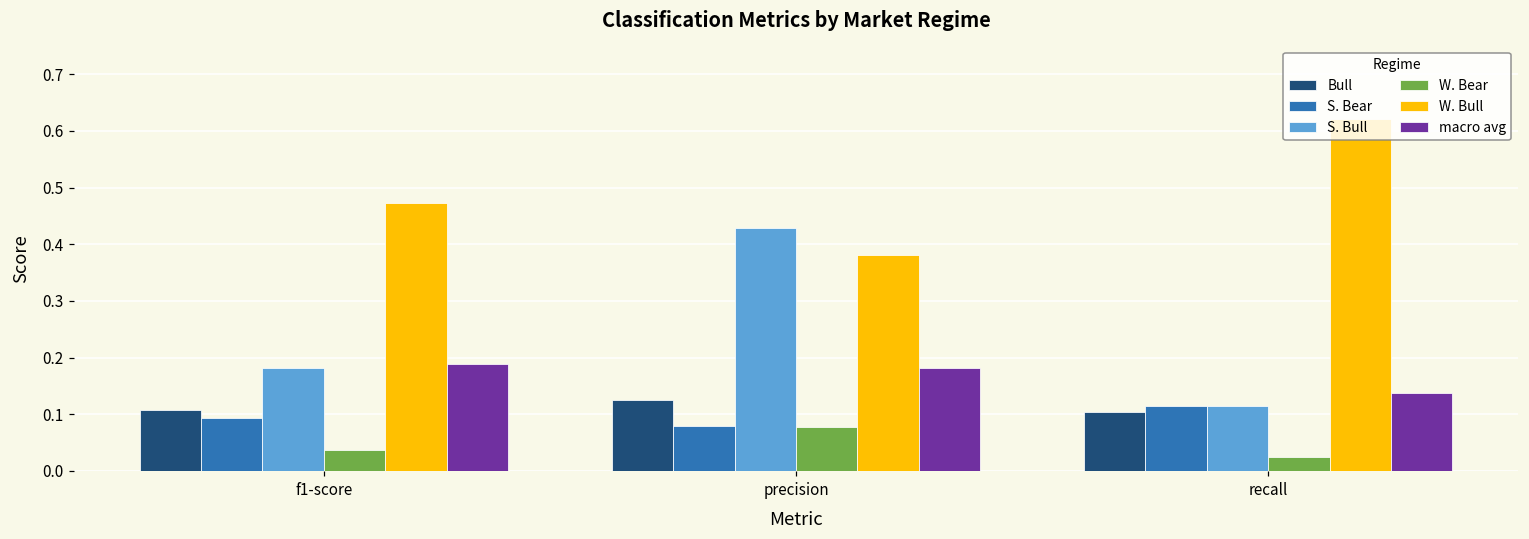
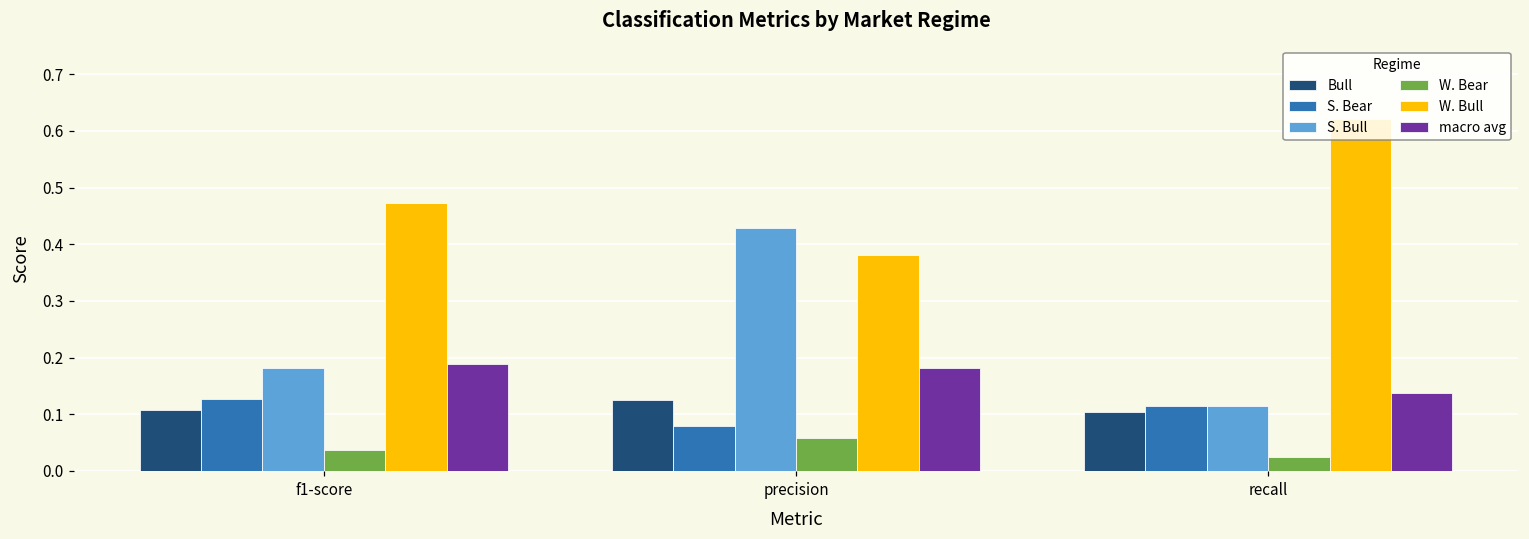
  {
    "Bull": {
      "f1-score": 0.11,
      "precision": 0.13,
      "recall": 0.10
    },
    "S. Bear": {
-     "f1-score": 0.09,
+     "f1-score": 0.13,
      "precision": 0.08,
      "recall": 0.12
    },
    "S. Bull": {
      "f1-score": 0.18,
      "precision": 0.43,
      "recall": 0.12
    },
    "W. Bear": {
      "f1-score": 0.04,
-     "precision": 0.08,
+     "precision": 0.06,
      "recall": 0.03
    },
    "W. Bull": {
      "f1-score": 0.47,
      "precision": 0.38
    },
    "macro avg": {
      "f1-score": 0.19,
      "precision": 0.18,
      "recall": 0.14
    }
  }
